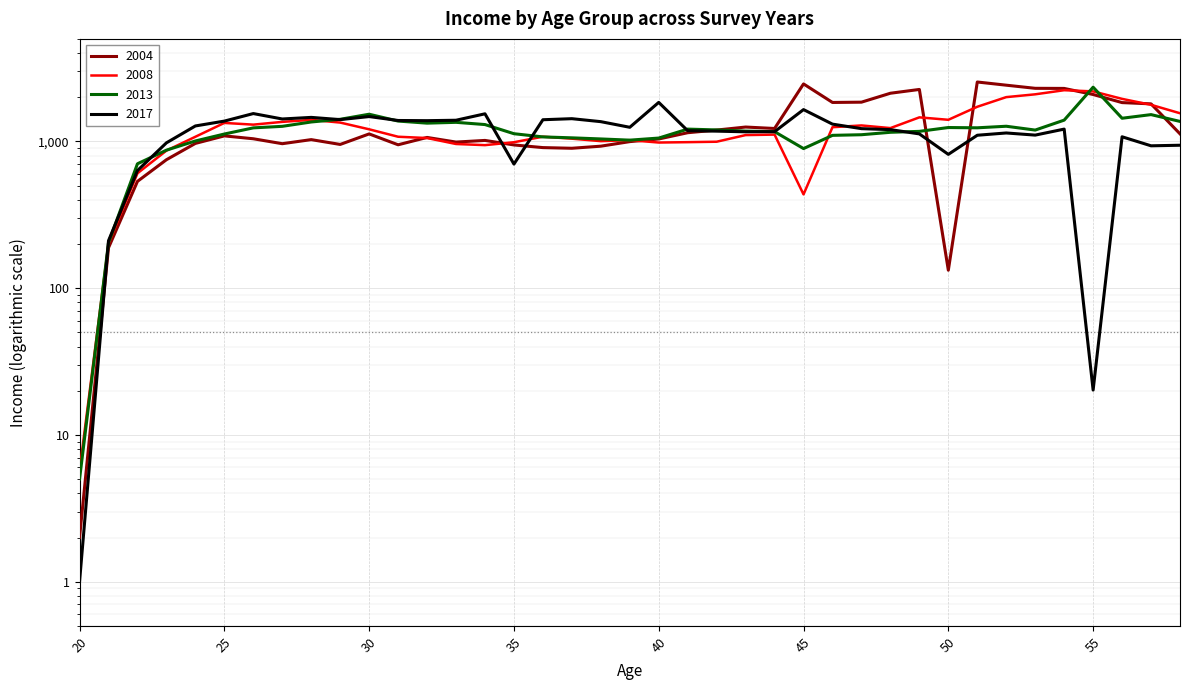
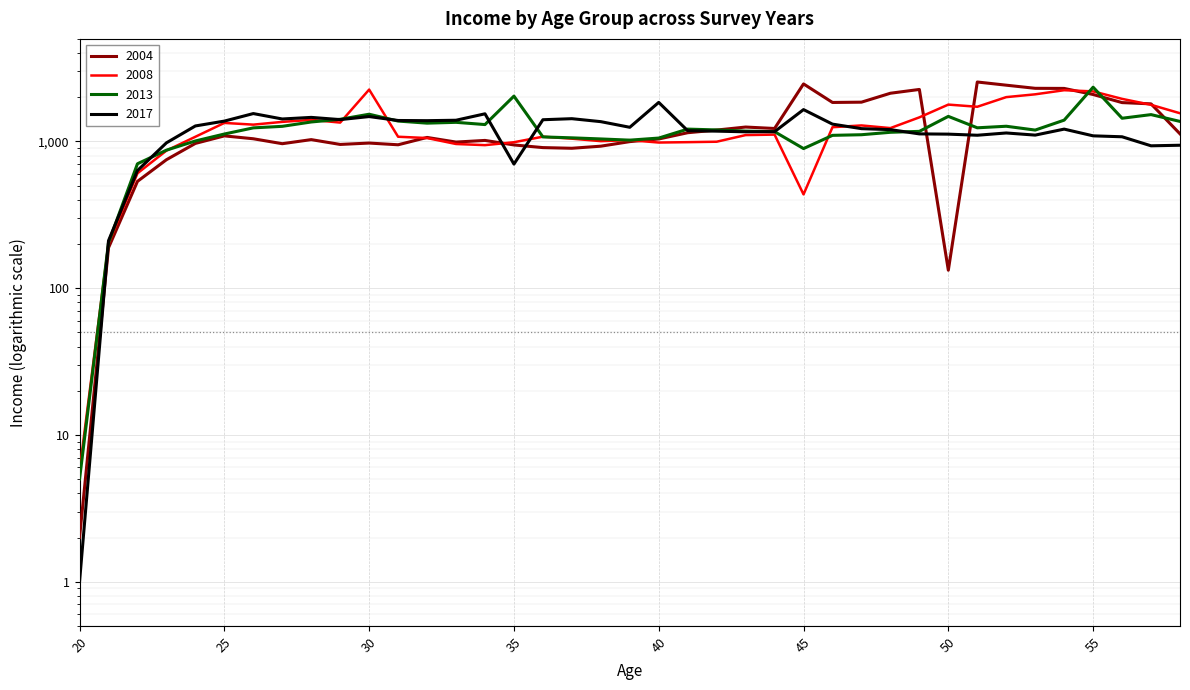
  {
    "2004": {
      "20": "2",
-     "30": "1,100",
+     "30": "1,000",
      "35": "900",
      "45": "2,500",
      "50": "130",
      "55": "2,100"
    },
    "2008": {
      "20": "5.7",
-     "30": "1,200",
+     "30": "2,300",
      "35": "1,000",
      "40": "1,000",
      "45": "440",
-     "50": "1,400",
+     "50": "1,800",
      "55": "2,200"
    },
    "2013": {
      "20": "5",
-     "35": "1,100",
+     "35": "2,000",
      "45": "900",
-     "50": "1,200",
+     "50": "1,500",
      "55": "2,300"
    },
    "2017": {
      "20": "1",
      "35": "700",
      "40": "1,800",
      "45": "1,600",
-     "50": "800",
-     "55": "20"
+     "50": "1,100",
+     "55": "1,100"
    }
  }
